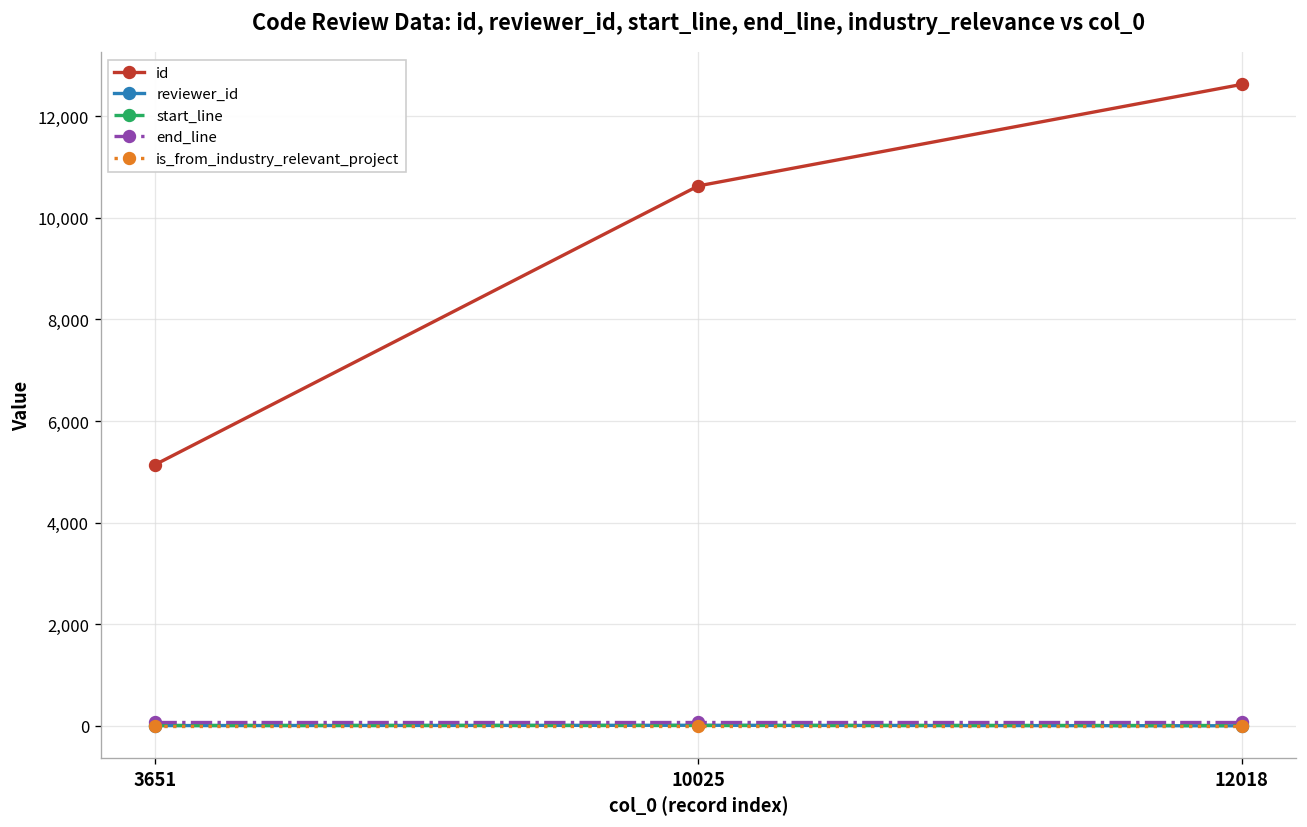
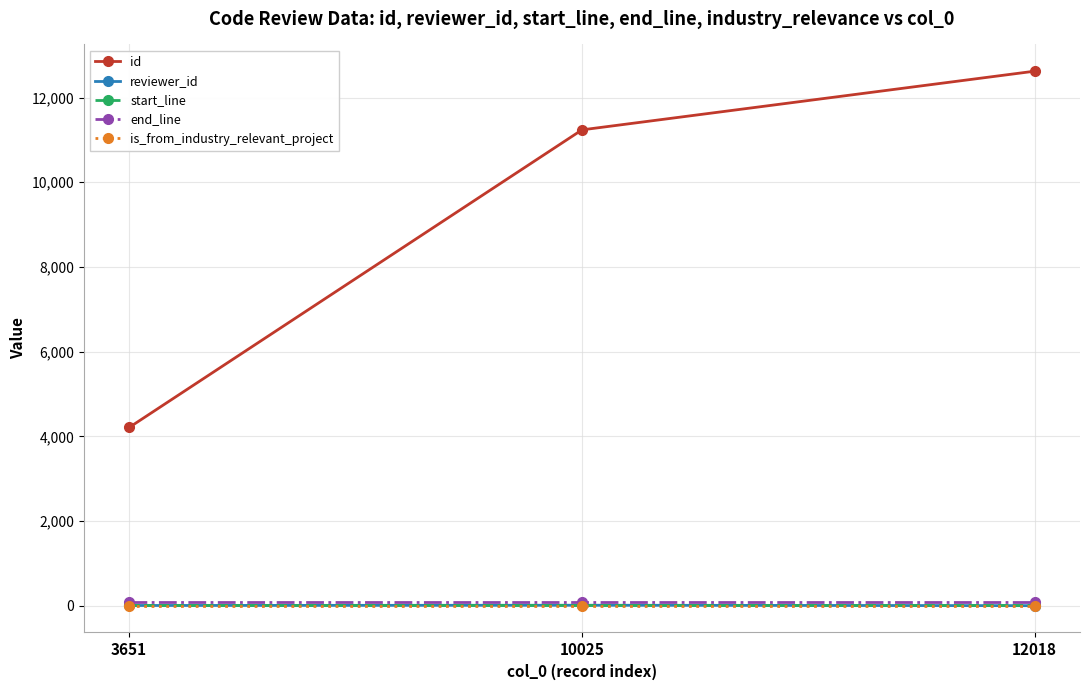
  {
    "id": {
-     "3651": "5,100",
-     "10025": "10,600",
+     "3651": "4,200",
+     "10025": "11,200",
      "12018": "12,600"
    },
    "end_line": {
      "3651": "100",
      "10025": "100",
      "12018": "100"
    }
  }
